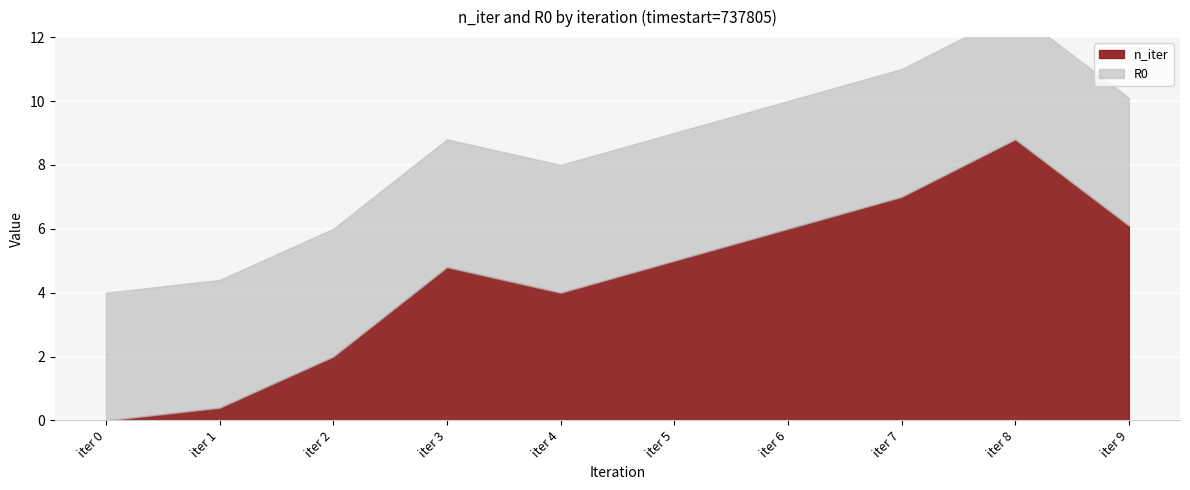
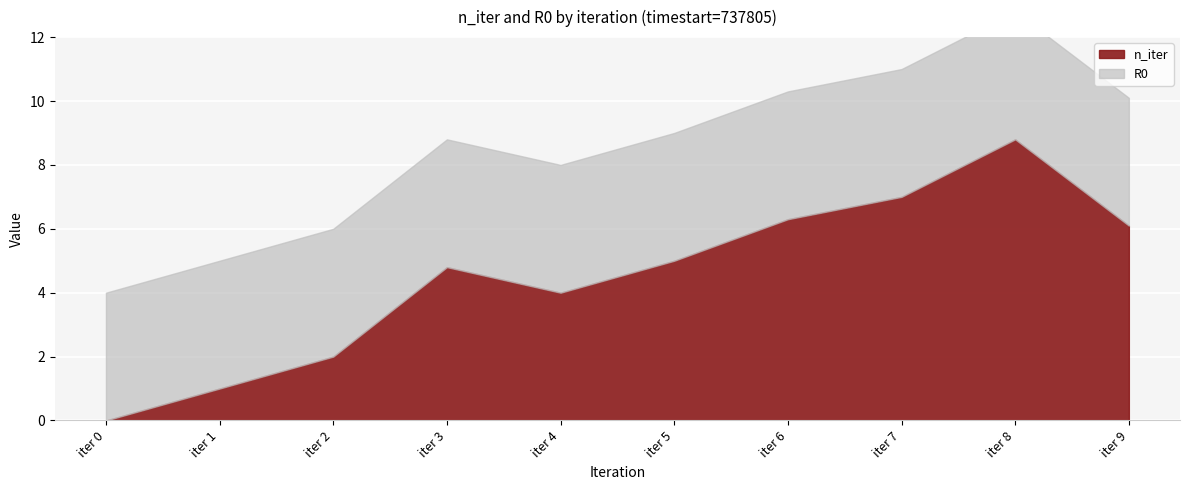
  {
    "n_iter": {
      "iter 0": 0.0,
-     "iter 1": 0.4,
+     "iter 1": 1.0,
      "iter 2": 2.0,
      "iter 3": 4.8,
      "iter 4": 4.0,
      "iter 5": 5.0,
-     "iter 6": 6.0,
+     "iter 6": 6.3,
      "iter 7": 7.0,
      "iter 8": 8.8,
      "iter 9": 6.1
    },
    "R0": {
      "iter 0": 4.0,
      "iter 1": 4.0,
      "iter 2": 4.0,
      "iter 3": 4.0,
      "iter 4": 4.0,
      "iter 5": 4.0,
      "iter 6": 4.0,
      "iter 7": 4.0,
      "iter 9": 4.0
    }
  }
